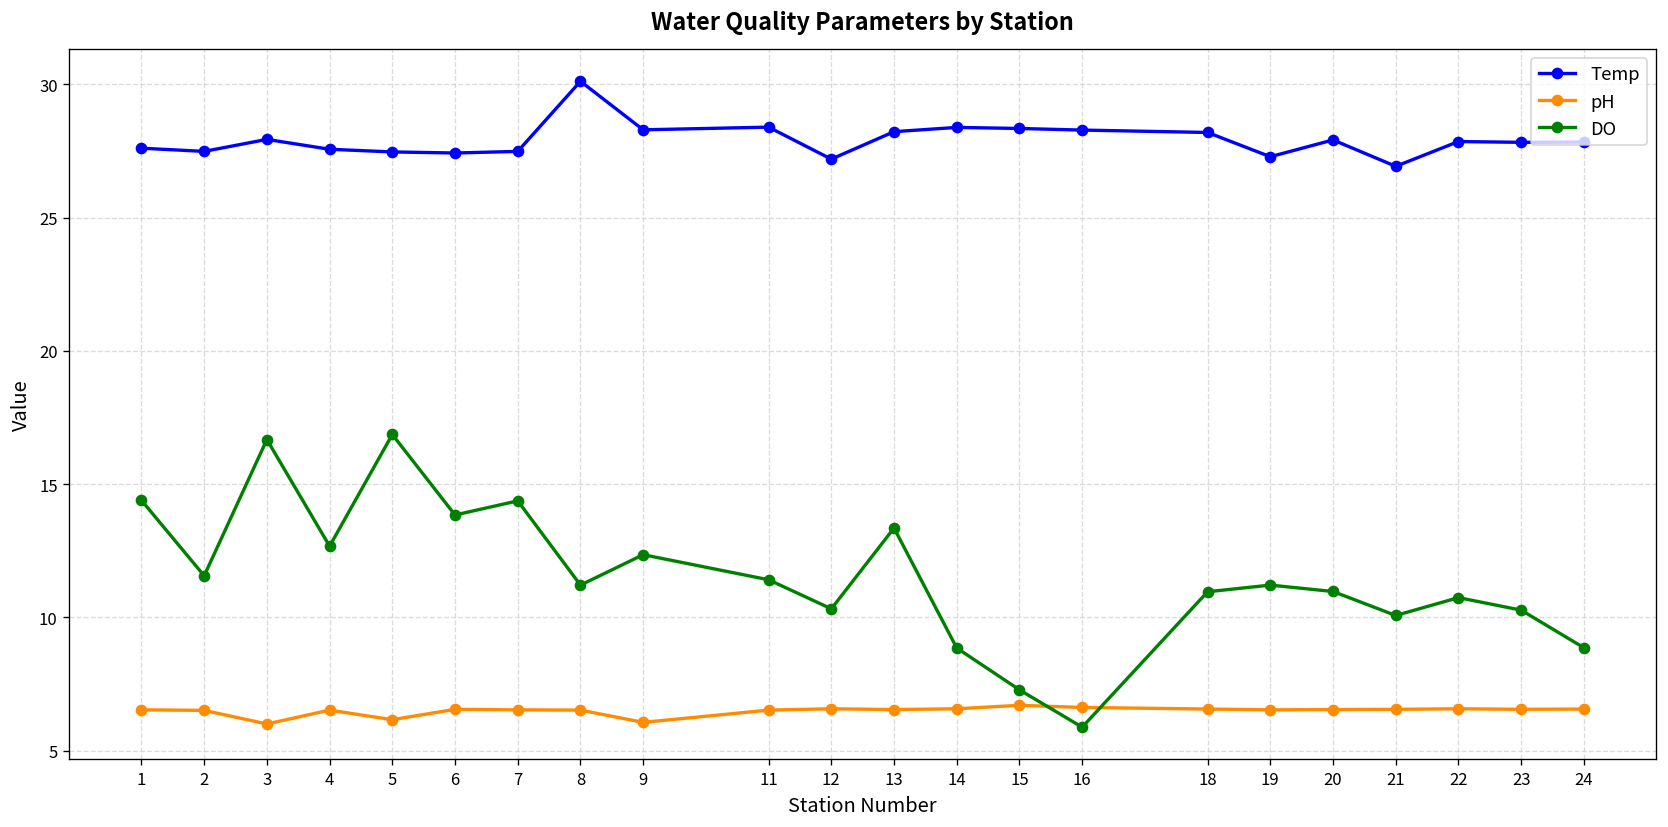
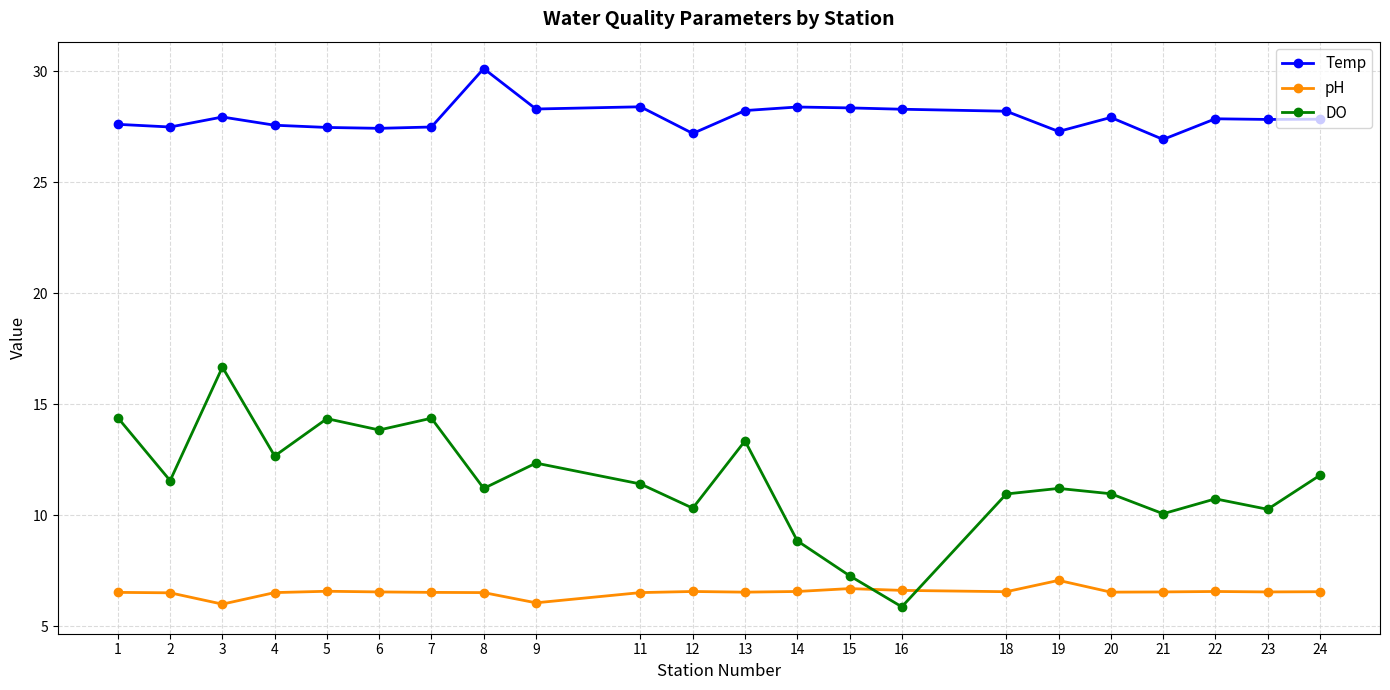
  {
    "Temp": {
      "1": 27.6,
      "2": 27.5,
      "3": 27.9,
      "4": 27.6,
      "5": 27.5,
      "6": 27.4,
      "7": 27.5,
      "8": 30.1,
      "9": 28.3,
      "11": 28.4,
      "12": 27.2,
      "13": 28.2,
      "14": 28.4,
      "15": 28.3,
      "16": 28.3,
      "18": 28.2,
      "19": 27.3,
      "20": 27.9,
      "21": 26.9,
      "22": 27.9,
      "23": 27.8
    },
    "pH": {
      "1": 6.5,
      "2": 6.5,
      "3": 6.0,
      "4": 6.5,
-     "5": 6.2,
+     "5": 6.6,
      "6": 6.6,
      "7": 6.5,
      "8": 6.5,
      "9": 6.1,
      "11": 6.5,
      "12": 6.6,
      "13": 6.5,
      "14": 6.6,
      "15": 6.7,
      "16": 6.6,
      "18": 6.6,
-     "19": 6.5,
+     "19": 7.1,
      "20": 6.5,
      "21": 6.6,
      "22": 6.6,
      "23": 6.6,
      "24": 6.6
    },
    "DO": {
      "1": 14.4,
      "2": 11.6,
      "3": 16.7,
      "4": 12.7,
-     "5": 16.9,
+     "5": 14.4,
      "6": 13.8,
      "7": 14.4,
      "8": 11.2,
      "9": 12.4,
      "11": 11.4,
      "12": 10.3,
      "13": 13.4,
      "14": 8.9,
      "15": 7.3,
      "16": 5.9,
      "18": 11.0,
      "19": 11.2,
      "20": 11.0,
      "21": 10.1,
      "22": 10.7,
      "23": 10.3,
-     "24": 8.9
+     "24": 11.8
    }
  }
